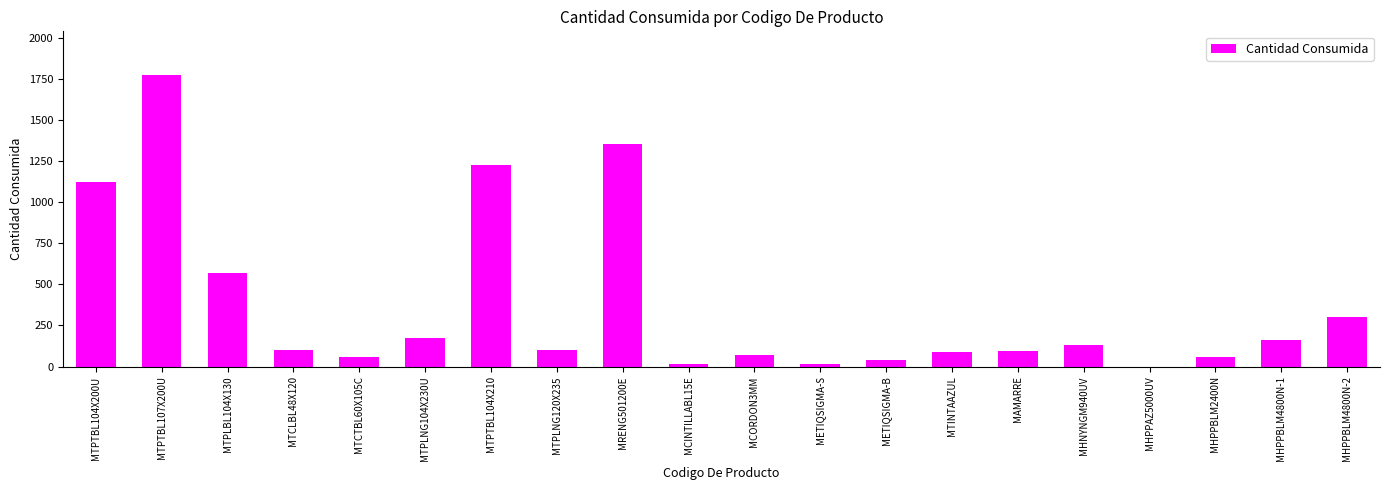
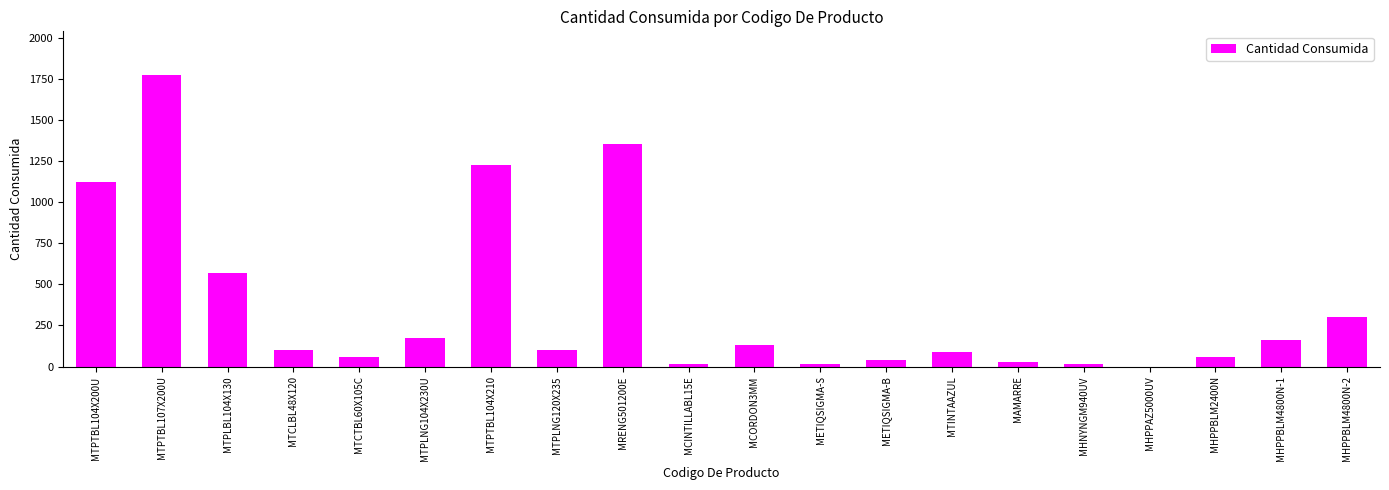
  {
    "MTPTBL104X200U": 1120,
    "MTPTBL107X200U": 1770,
    "MTPLBL104X130": 570,
    "MTCLBL48X120": 100,
    "MTCTBL60X105C": 60,
    "MTPLNG104X230U": 180,
    "MTPTBL104X210": 1230,
    "MTPLNG120X235": 100,
    "MRENG501200E": 1350,
-   "MCORDON3MM": 70,
+   "MCORDON3MM": 130,
    "METIQSIGMA-S": 20,
    "METIQSIGMA-B": 40,
    "MTINTAAZUL": 90,
-   "MAMARRE": 90,
-   "MHNYNGM940UV": 130,
+   "MAMARRE": 30,
+   "MHNYNGM940UV": 20,
    "MHPPBLM2400N": 60,
    "MHPPBLM4800N-1": 160,
    "MHPPBLM4800N-2": 300
  }
